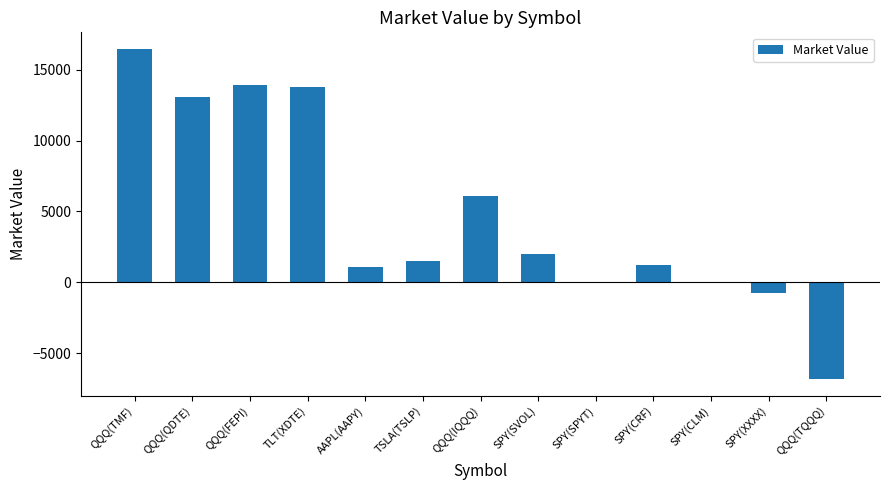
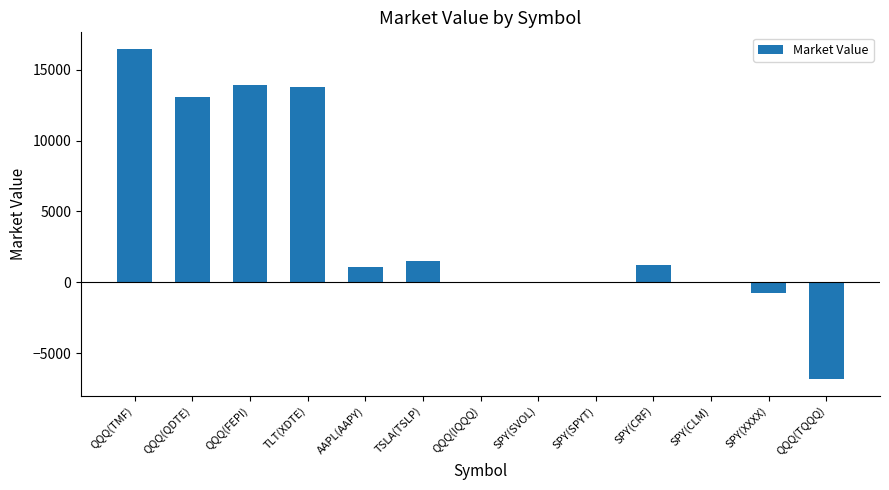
  {
    "QQQ(TMF)": 16500,
    "QQQ(QDTE)": 13100,
    "QQQ(FEPI)": 13900,
    "TLT(XDTE)": 13800,
    "AAPL(AAPY)": 1100,
    "TSLA(TSLP)": 1500,
-   "QQQ(IQQQ)": 6100,
-   "SPY(SVOL)": 2000,
+   "QQQ(IQQQ)": 0,
+   "SPY(SVOL)": 0,
    "SPY(CRF)": 1200,
    "SPY(XXXX)": -700,
    "QQQ(TQQQ)": -6800
  }
